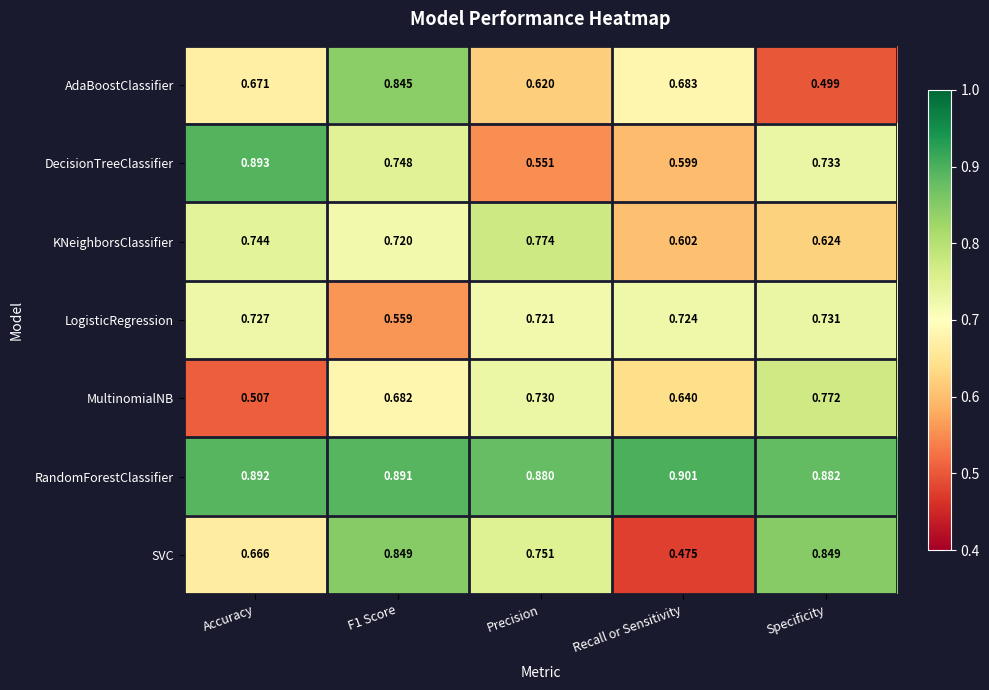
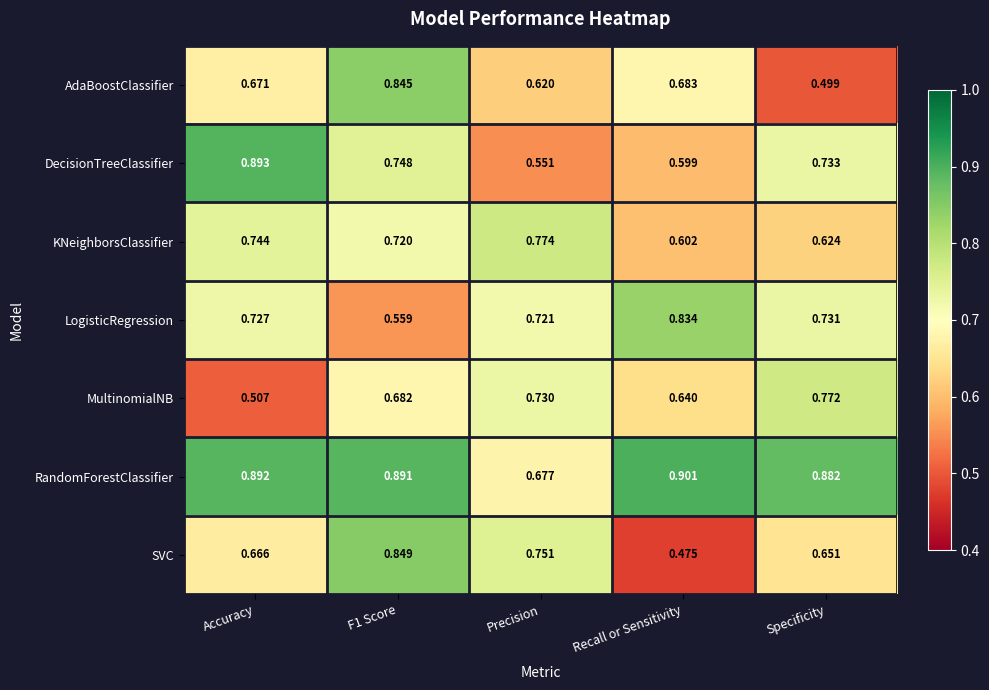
  {
    "AdaBoostClassifier": {
      "Accuracy": 0.671,
      "F1 Score": 0.845,
      "Precision": 0.620,
      "Recall or Sensitivity": 0.683,
      "Specificity": 0.499
    },
    "DecisionTreeClassifier": {
      "Accuracy": 0.893,
      "F1 Score": 0.748,
      "Precision": 0.551,
      "Recall or Sensitivity": 0.599,
      "Specificity": 0.733
    },
    "KNeighborsClassifier": {
      "Accuracy": 0.744,
      "F1 Score": 0.720,
      "Precision": 0.774,
      "Recall or Sensitivity": 0.602,
      "Specificity": 0.624
    },
    "LogisticRegression": {
      "Accuracy": 0.727,
      "F1 Score": 0.559,
      "Precision": 0.721,
-     "Recall or Sensitivity": 0.724,
+     "Recall or Sensitivity": 0.834,
      "Specificity": 0.731
    },
    "MultinomialNB": {
      "Accuracy": 0.507,
      "F1 Score": 0.682,
      "Precision": 0.730,
      "Recall or Sensitivity": 0.640,
      "Specificity": 0.772
    },
    "RandomForestClassifier": {
      "Accuracy": 0.892,
      "F1 Score": 0.891,
-     "Precision": 0.880,
+     "Precision": 0.677,
      "Recall or Sensitivity": 0.901,
      "Specificity": 0.882
    },
    "SVC": {
      "Accuracy": 0.666,
      "F1 Score": 0.849,
      "Precision": 0.751,
      "Recall or Sensitivity": 0.475,
-     "Specificity": 0.849
+     "Specificity": 0.651
    }
  }
